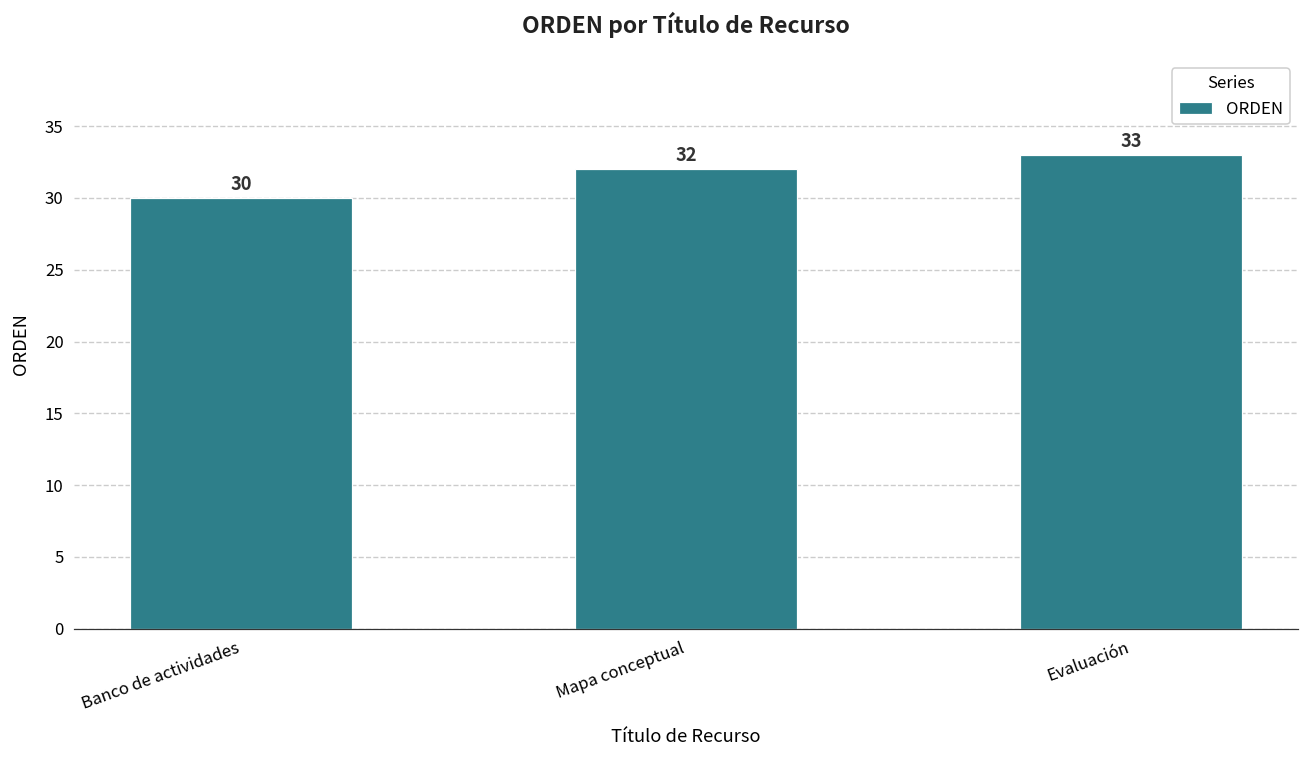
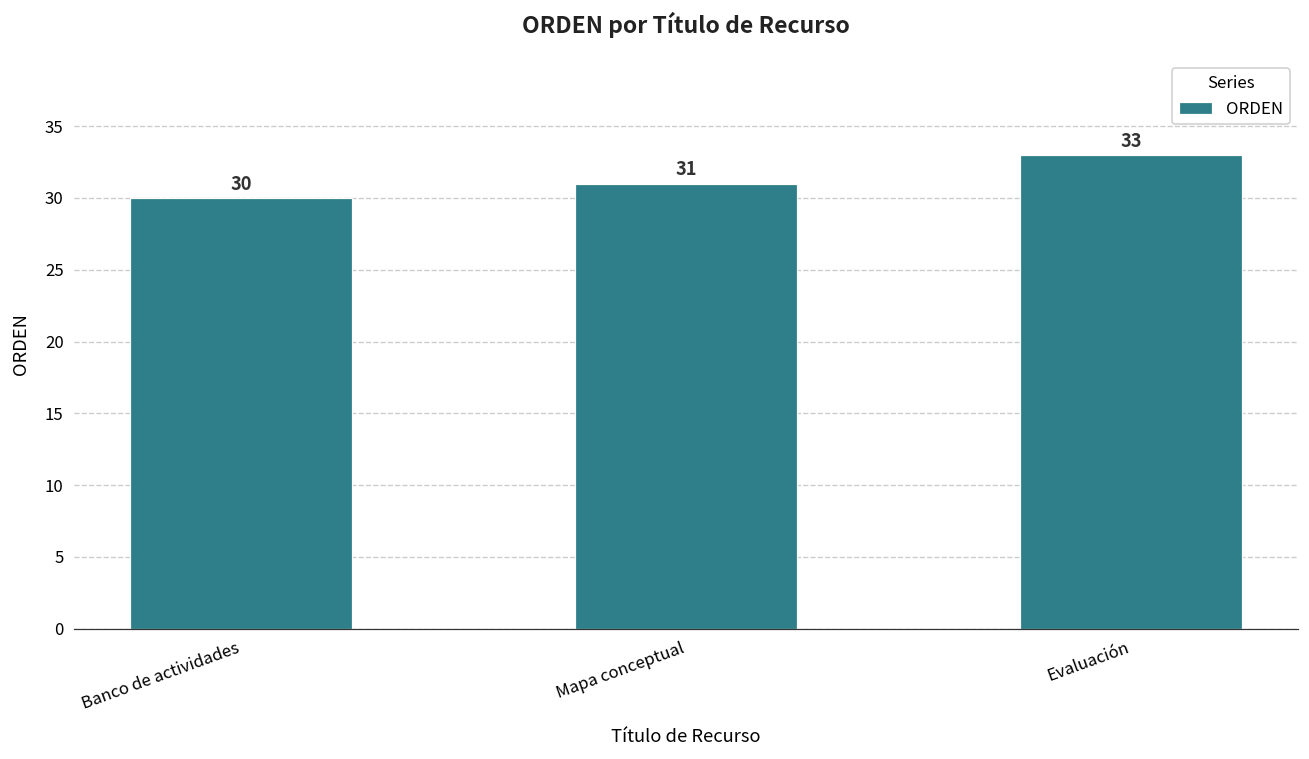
  {
    "Banco de actividades": 30,
-   "Mapa conceptual": 32,
+   "Mapa conceptual": 31,
    "Evaluación": 33
  }
